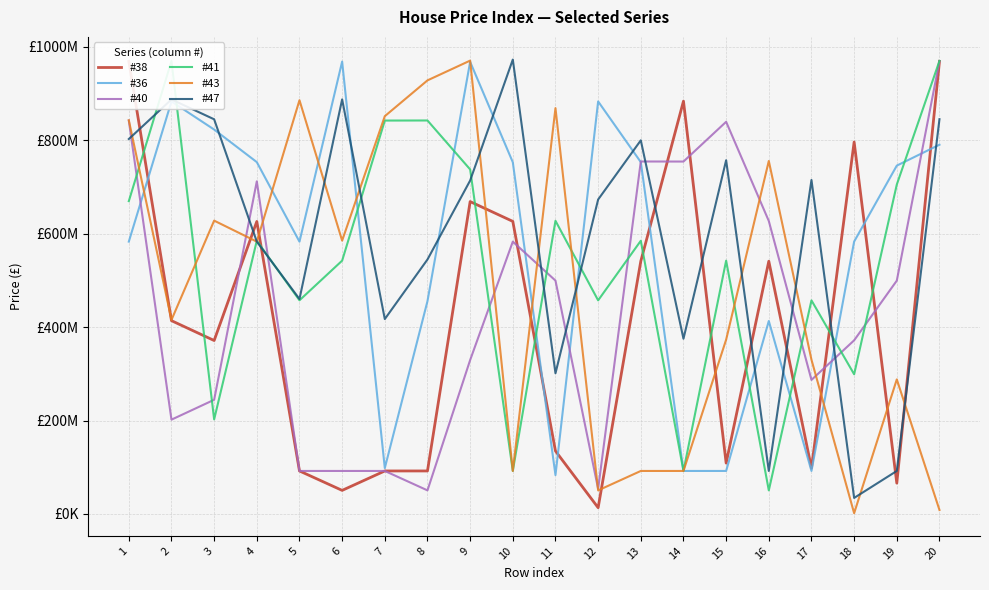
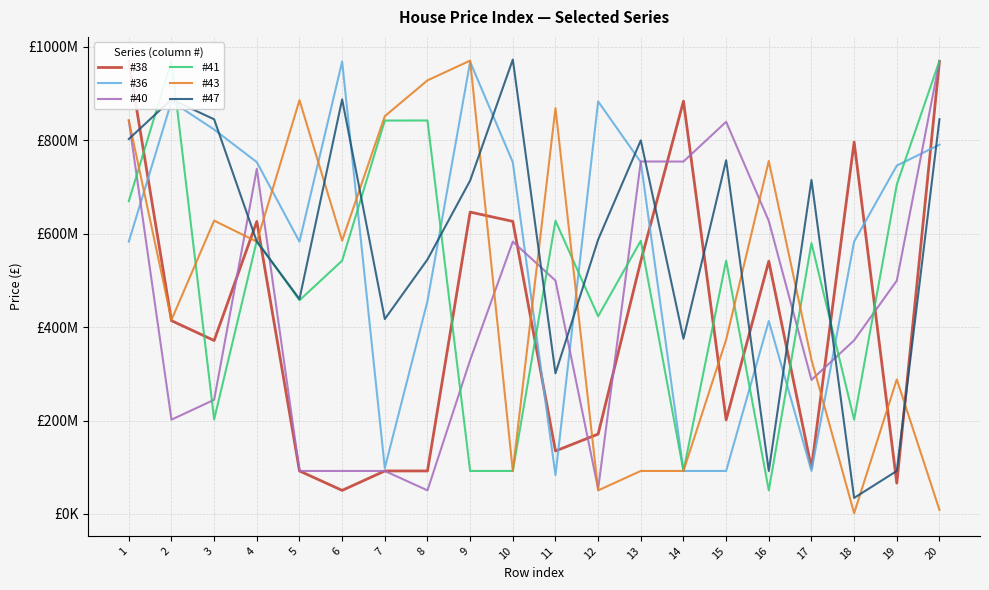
  {
    "#38": {
      "3": "£370000000",
      "4": "£630000000",
      "6": "£50000000",
      "8": "£90000000",
-     "9": "£670000000",
+     "9": "£650000000",
      "10": "£630000000",
      "11": "£130000000",
-     "12": "£10000000",
+     "12": "£170000000",
      "13": "£540000000",
      "14": "£880000000",
-     "15": "£110000000",
+     "15": "£200000000",
      "16": "£540000000",
      "17": "£100000000",
      "18": "£800000000",
      "19": "£70000000"
    },
    "#36": {
      "1": "£580000000",
      "3": "£820000000",
      "4": "£750000000",
      "5": "£580000000",
      "6": "£970000000",
      "7": "£100000000",
      "8": "£460000000",
      "10": "£750000000",
      "11": "£80000000",
      "12": "£880000000",
      "15": "£90000000",
      "16": "£410000000",
      "17": "£90000000",
      "18": "£580000000",
      "19": "£750000000",
      "20": "£790000000"
    },
    "#40": {
      "2": "£200000000",
      "3": "£240000000",
-     "4": "£710000000",
+     "4": "£740000000",
      "6": "£90000000",
      "8": "£50000000",
      "9": "£330000000",
      "10": "£580000000",
      "11": "£500000000",
      "14": "£750000000",
      "15": "£840000000",
      "16": "£630000000",
      "17": "£290000000",
      "18": "£370000000",
      "19": "£500000000"
    },
    "#41": {
      "1": "£670000000",
      "3": "£200000000",
      "6": "£540000000",
      "7": "£840000000",
      "8": "£840000000",
-     "9": "£740000000",
+     "9": "£90000000",
      "11": "£630000000",
-     "12": "£460000000",
+     "12": "£420000000",
      "13": "£580000000",
      "15": "£540000000",
      "16": "£50000000",
-     "17": "£460000000",
-     "18": "£300000000",
+     "17": "£580000000",
+     "18": "£200000000",
      "19": "£710000000"
    },
    "#43": {
      "3": "£630000000",
      "5": "£890000000",
      "6": "£590000000",
      "7": "£850000000",
      "8": "£930000000",
      "11": "£870000000",
      "13": "£90000000",
      "15": "£370000000",
      "16": "£760000000",
      "17": "£330000000",
      "18": "£0",
      "19": "£290000000",
      "20": "£10000000"
    },
    "#47": {
      "1": "£800000000",
      "3": "£840000000",
      "6": "£890000000",
      "7": "£420000000",
      "8": "£540000000",
      "9": "£710000000",
      "10": "£970000000",
      "11": "£300000000",
-     "12": "£670000000",
+     "12": "£590000000",
      "13": "£800000000",
      "14": "£380000000",
      "15": "£760000000",
      "16": "£90000000",
      "17": "£710000000",
      "18": "£30000000",
      "19": "£90000000",
      "20": "£850000000"
    }
  }
